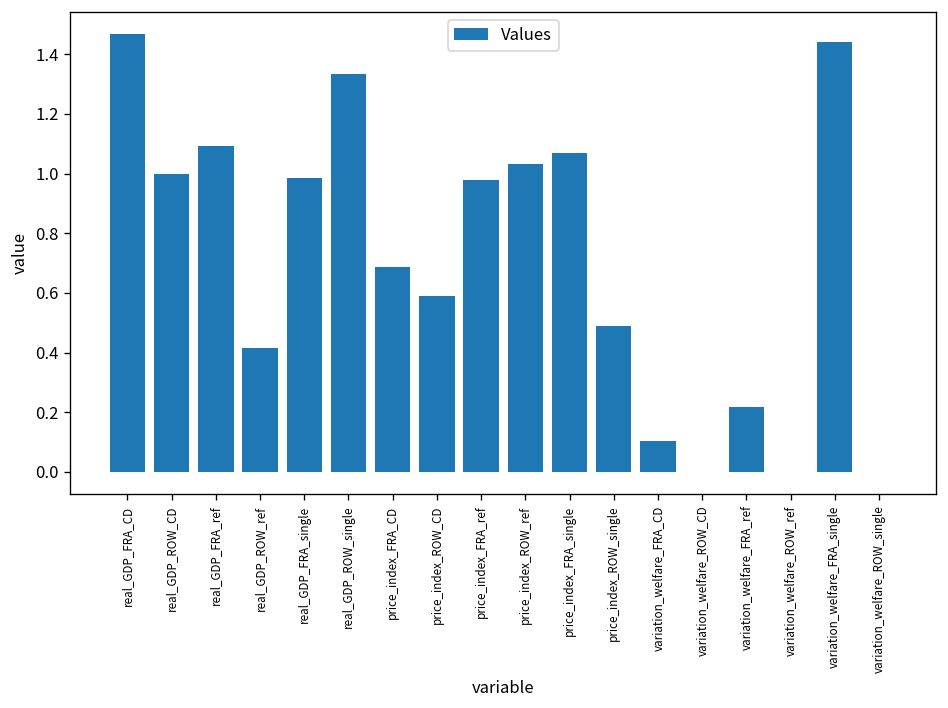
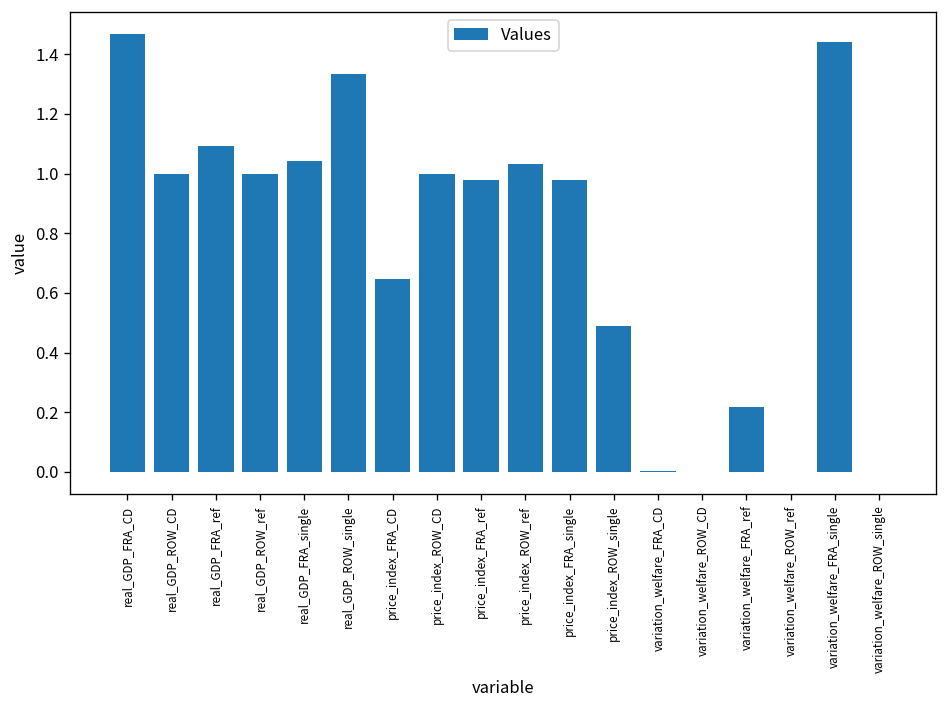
  {
    "real_GDP_FRA_CD": 1.47,
    "real_GDP_ROW_CD": 1.00,
    "real_GDP_FRA_ref": 1.09,
-   "real_GDP_ROW_ref": 0.42,
-   "real_GDP_FRA_single": 0.99,
+   "real_GDP_ROW_ref": 1.00,
+   "real_GDP_FRA_single": 1.04,
    "real_GDP_ROW_single": 1.33,
-   "price_index_FRA_CD": 0.69,
-   "price_index_ROW_CD": 0.59,
+   "price_index_FRA_CD": 0.65,
+   "price_index_ROW_CD": 1.00,
    "price_index_FRA_ref": 0.98,
    "price_index_ROW_ref": 1.03,
-   "price_index_FRA_single": 1.07,
+   "price_index_FRA_single": 0.98,
    "price_index_ROW_single": 0.49,
-   "variation_welfare_FRA_CD": 0.10,
+   "variation_welfare_FRA_CD": 0.00,
    "variation_welfare_FRA_ref": 0.22,
    "variation_welfare_FRA_single": 1.44
  }
